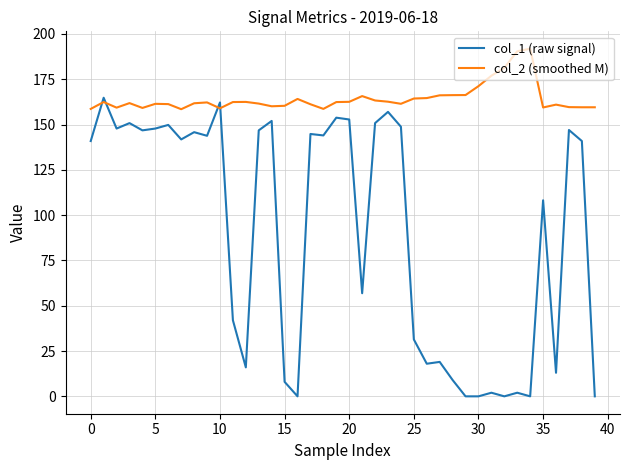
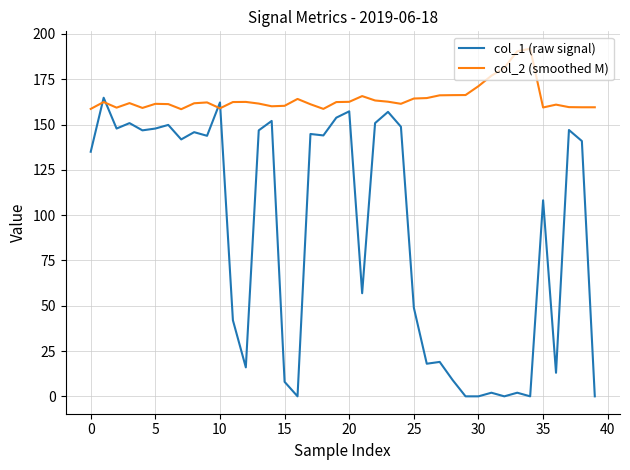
  {
    "col_1 (raw signal)": {
-     "0": 141,
+     "0": 135,
      "5": 148,
      "10": 162,
      "15": 8,
-     "20": 153,
-     "25": 31,
+     "20": 157,
+     "25": 49,
      "30": 0,
      "35": 108
    },
    "col_2 (smoothed M)": {
      "0": 159,
      "5": 161,
      "10": 159,
      "15": 160,
      "20": 163,
      "25": 164,
      "30": 171,
      "35": 159
    }
  }
